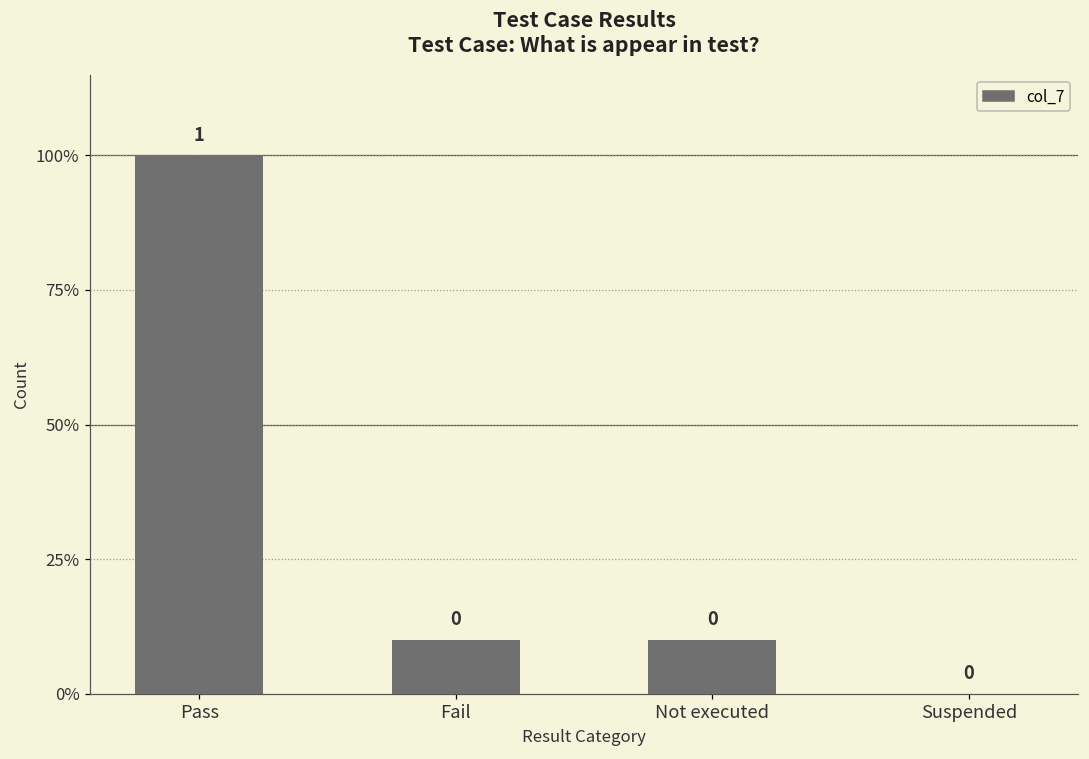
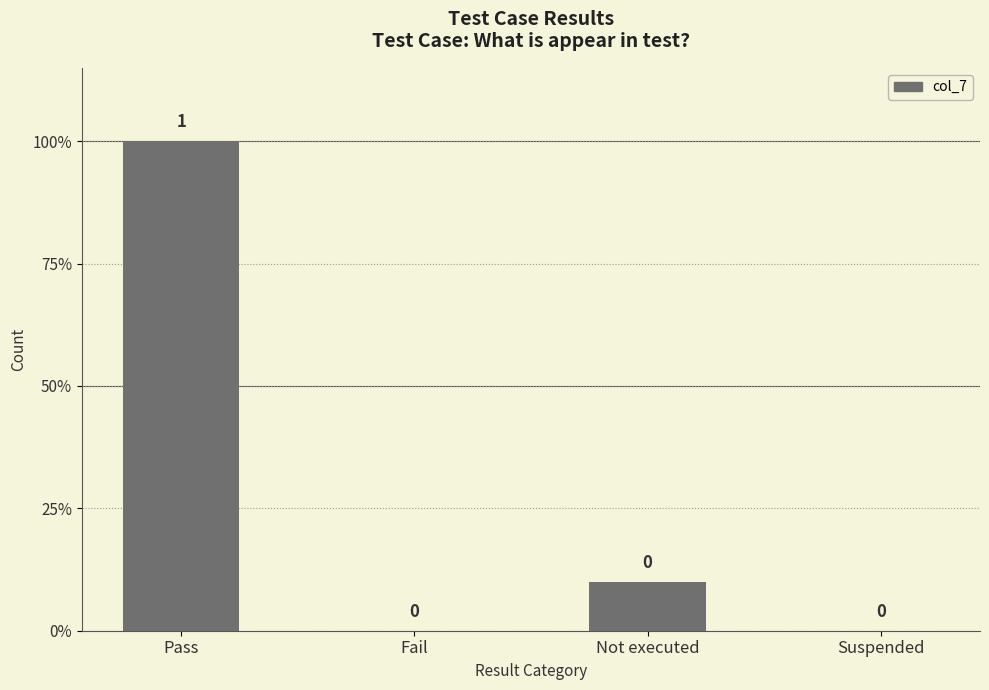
  {
-   "Fail": "10%"
+   "Fail": "0%"
  }
